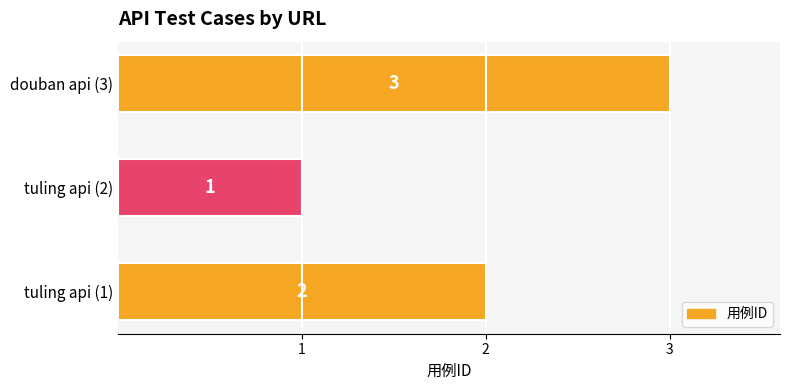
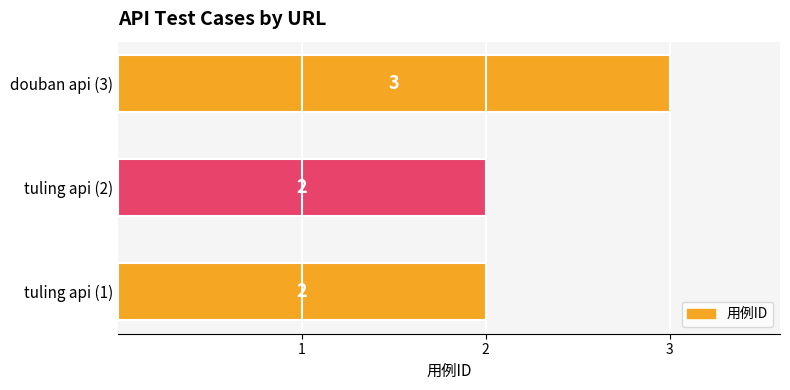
  {
    "douban api (3)": 3,
-   "tuling api (2)": 1,
+   "tuling api (2)": 2,
    "tuling api (1)": 2
  }
